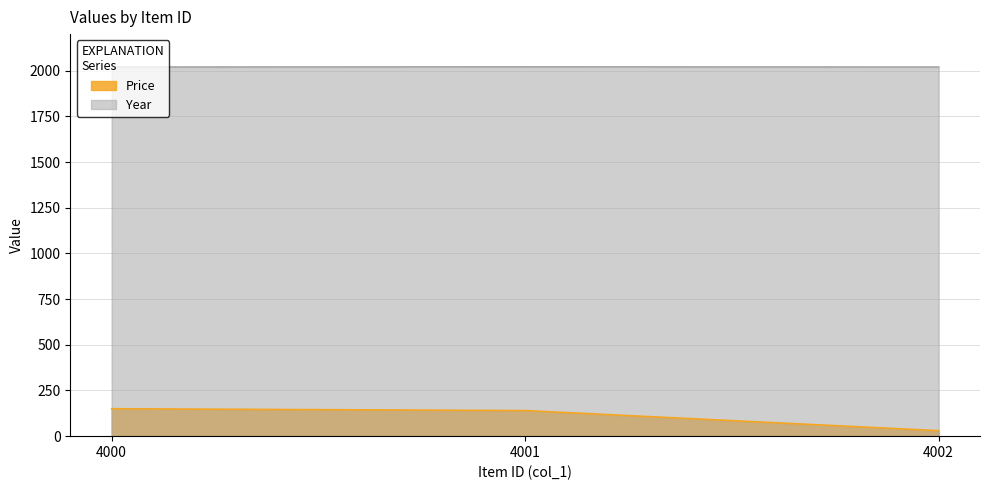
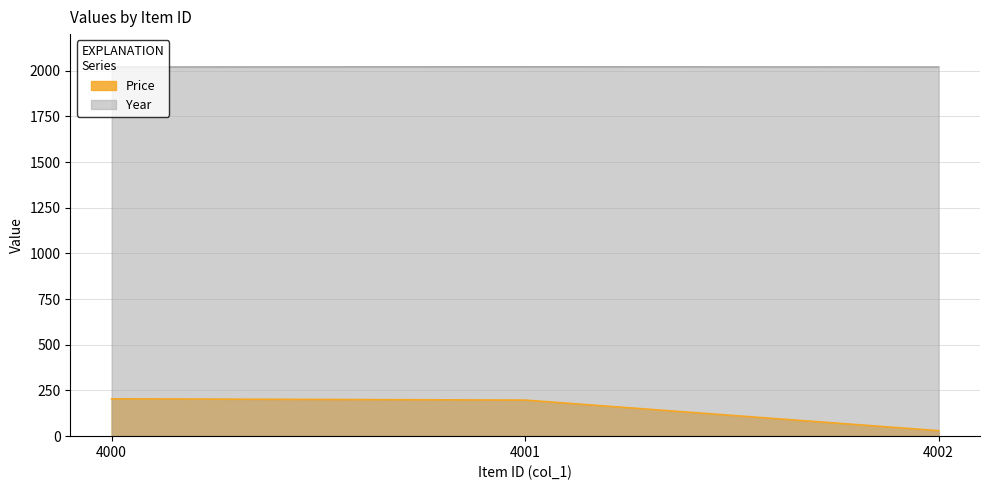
  {
    "Price": {
-     "4000": 150,
-     "4001": 140,
+     "4000": 200,
+     "4001": 200,
      "4002": 30
    },
    "Year": {
      "4001": 2020,
      "4002": 2020
    }
  }
